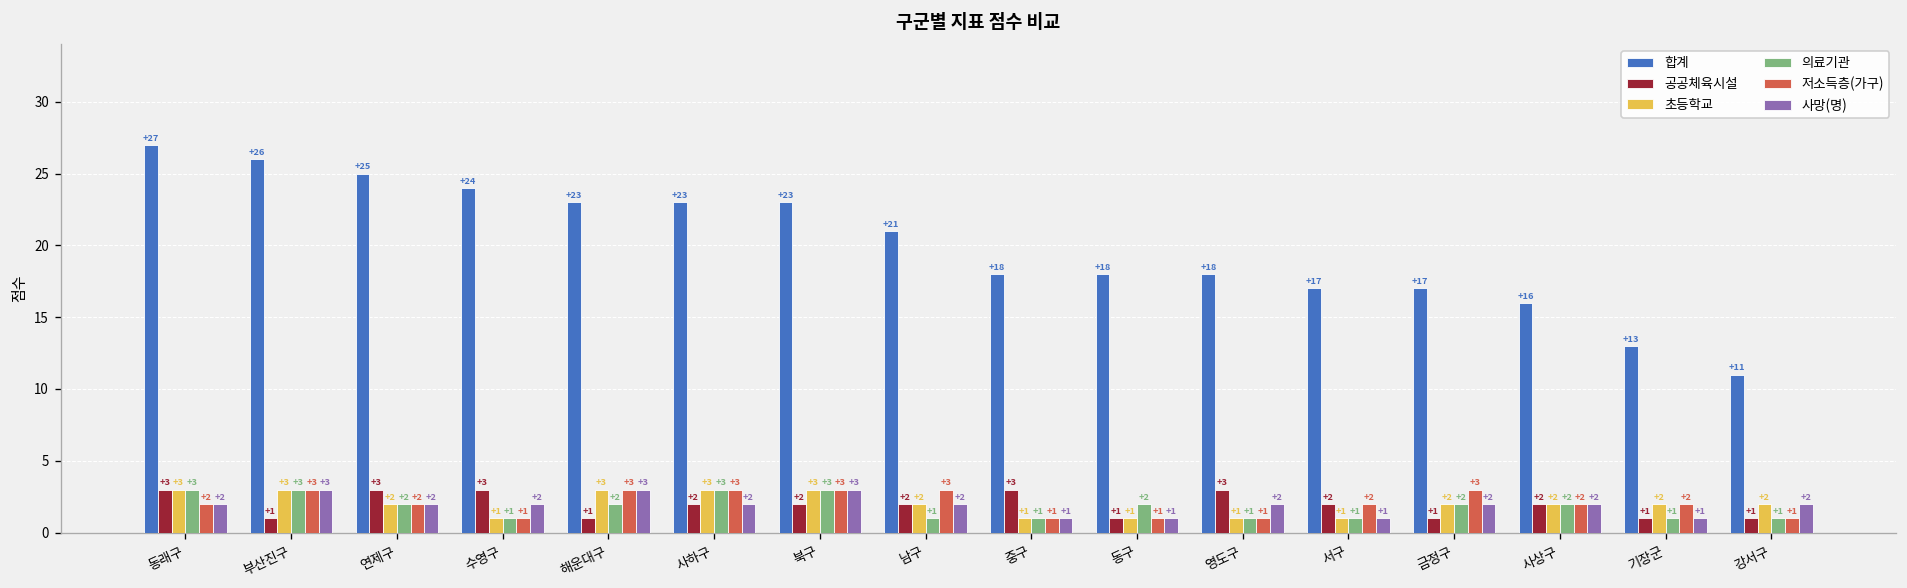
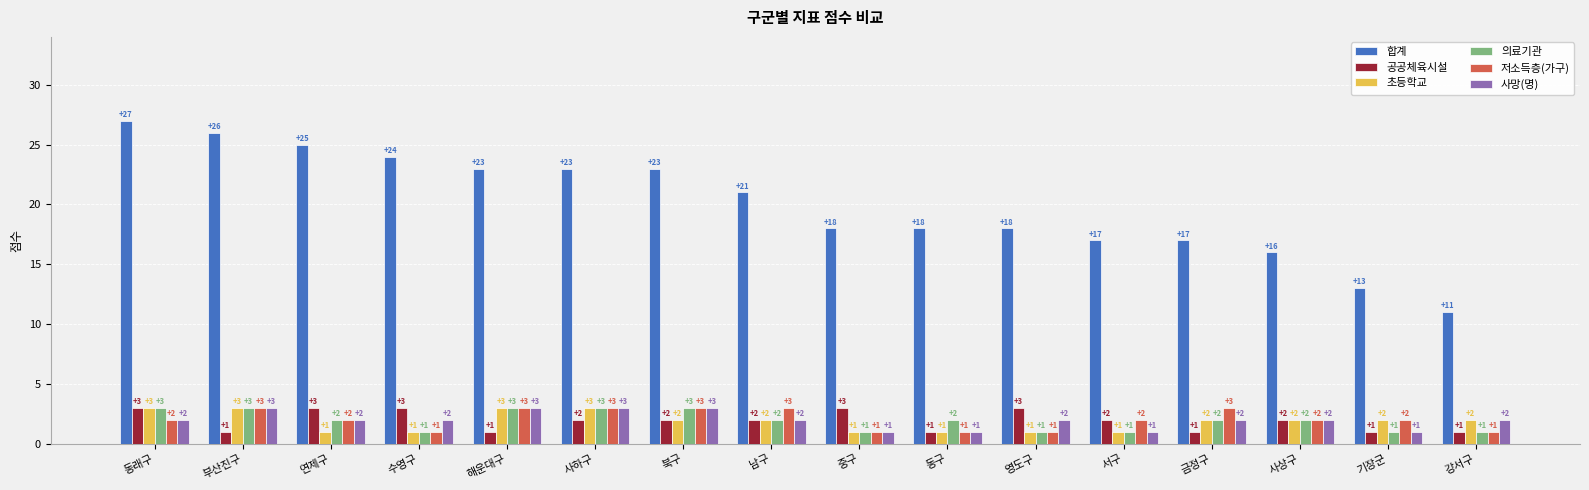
  {
    "합계": {
      "동래구": "+27",
      "부산진구": "+26",
      "연제구": "+25",
      "수영구": "+24",
      "해운대구": "+23",
      "사하구": "+23",
      "북구": "+23",
      "남구": "+21",
      "중구": "+18",
      "동구": "+18",
      "영도구": "+18",
      "서구": "+17",
      "금정구": "+17",
      "사상구": "+16",
      "기장군": "+13",
      "강서구": "+11"
    },
    "공공체육시설": {
      "동래구": "+3",
      "부산진구": "+1",
      "연제구": "+3",
      "수영구": "+3",
      "해운대구": "+1",
      "사하구": "+2",
      "북구": "+2",
      "남구": "+2",
      "중구": "+3",
      "동구": "+1",
      "영도구": "+3",
      "서구": "+2",
      "금정구": "+1",
      "사상구": "+2",
      "기장군": "+1",
      "강서구": "+1"
    },
    "초등학교": {
      "동래구": "+3",
      "부산진구": "+3",
-     "연제구": "+2",
+     "연제구": "+1",
      "수영구": "+1",
      "해운대구": "+3",
      "사하구": "+3",
-     "북구": "+3",
+     "북구": "+2",
      "남구": "+2",
      "중구": "+1",
      "동구": "+1",
      "영도구": "+1",
      "서구": "+1",
      "금정구": "+2",
      "사상구": "+2",
      "기장군": "+2",
      "강서구": "+2"
    },
    "의료기관": {
      "동래구": "+3",
      "부산진구": "+3",
      "연제구": "+2",
      "수영구": "+1",
-     "해운대구": "+2",
+     "해운대구": "+3",
      "사하구": "+3",
      "북구": "+3",
-     "남구": "+1",
+     "남구": "+2",
      "중구": "+1",
      "동구": "+2",
      "영도구": "+1",
      "서구": "+1",
      "금정구": "+2",
      "사상구": "+2",
      "기장군": "+1",
      "강서구": "+1"
    },
    "저소득층(가구)": {
      "동래구": "+2",
      "부산진구": "+3",
      "연제구": "+2",
      "수영구": "+1",
      "해운대구": "+3",
      "사하구": "+3",
      "북구": "+3",
      "남구": "+3",
      "중구": "+1",
      "동구": "+1",
      "영도구": "+1",
      "서구": "+2",
      "금정구": "+3",
      "사상구": "+2",
      "기장군": "+2",
      "강서구": "+1"
    },
    "사망(명)": {
      "동래구": "+2",
      "부산진구": "+3",
      "연제구": "+2",
      "수영구": "+2",
      "해운대구": "+3",
-     "사하구": "+2",
+     "사하구": "+3",
      "북구": "+3",
      "남구": "+2",
      "중구": "+1",
      "동구": "+1",
      "영도구": "+2",
      "서구": "+1",
      "금정구": "+2",
      "사상구": "+2",
      "기장군": "+1",
      "강서구": "+2"
    }
  }
